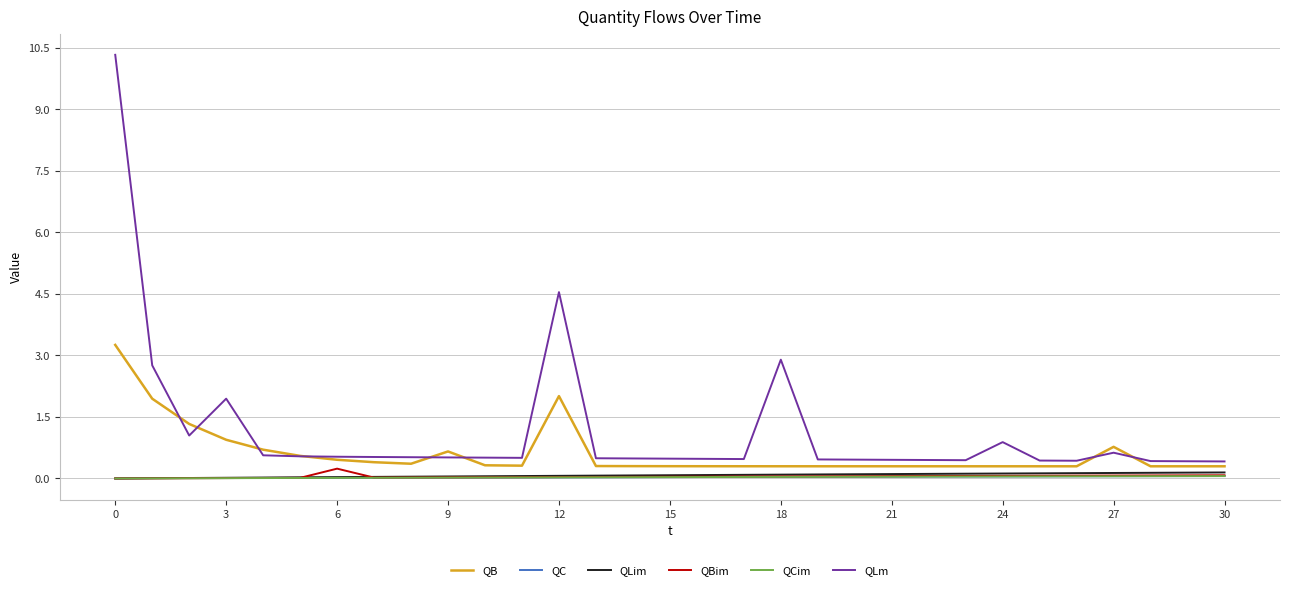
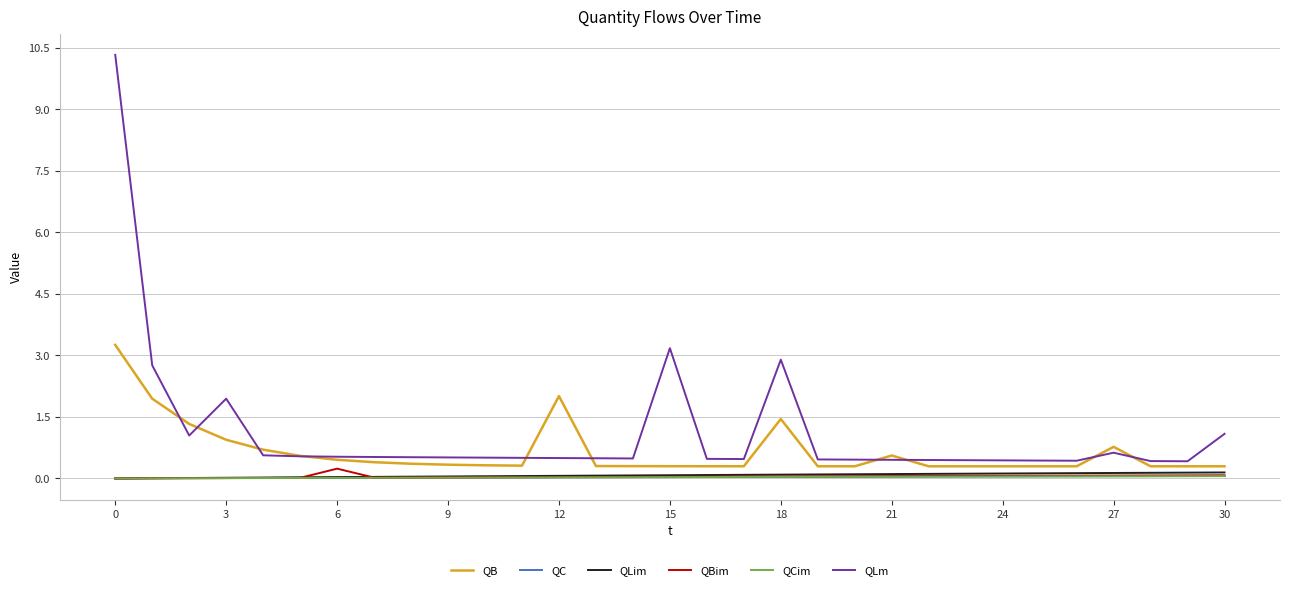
  {
    "QB": {
      "0": 3.3,
      "3": 0.9,
      "6": 0.5,
-     "9": 0.7,
+     "9": 0.3,
      "12": 2.0,
      "15": 0.3,
-     "18": 0.3,
-     "21": 0.3,
+     "18": 1.4,
+     "21": 0.6,
      "24": 0.3,
      "27": 0.8,
      "30": 0.3
    },
    "QLim": {
      "30": 0.1
    },
    "QBim": {
      "6": 0.2
    },
    "QLm": {
      "0": 10.3,
      "3": 1.9,
      "6": 0.5,
      "9": 0.5,
-     "12": 4.5,
-     "15": 0.5,
+     "12": 0.5,
+     "15": 3.2,
      "18": 2.9,
      "21": 0.5,
-     "24": 0.9,
+     "24": 0.4,
      "27": 0.6,
-     "30": 0.4
+     "30": 1.1
    }
  }
